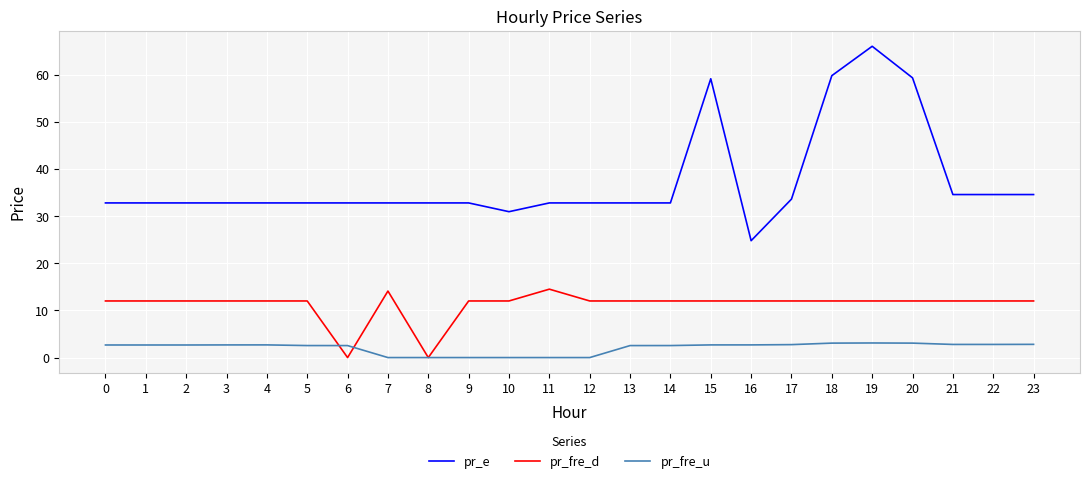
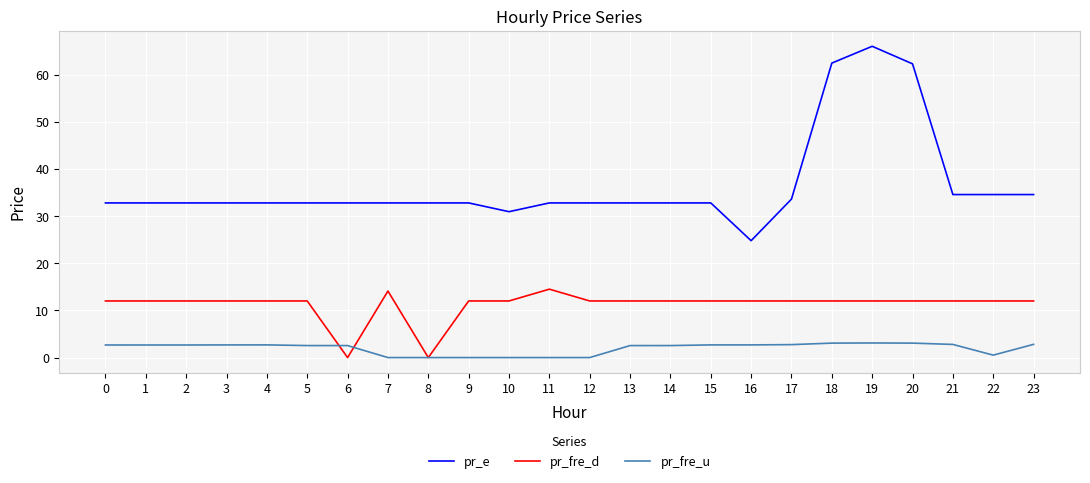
  {
    "pr_e": {
      "0": 33,
      "1": 33,
      "2": 33,
      "3": 33,
      "4": 33,
      "5": 33,
      "6": 33,
      "7": 33,
      "8": 33,
      "9": 33,
      "10": 31,
      "11": 33,
      "12": 33,
      "13": 33,
      "14": 33,
-     "15": 59,
+     "15": 33,
      "16": 25,
      "17": 34,
-     "18": 60,
+     "18": 62,
      "19": 66,
-     "20": 59,
+     "20": 62,
      "21": 35,
      "22": 35,
      "23": 35
    },
    "pr_fre_d": {
      "0": 12,
      "1": 12,
      "2": 12,
      "3": 12,
      "4": 12,
      "5": 12,
      "6": 0,
      "7": 14,
      "9": 12,
      "10": 12,
      "11": 15,
      "12": 12,
      "13": 12,
      "14": 12,
      "15": 12,
      "16": 12,
      "17": 12,
      "18": 12,
      "19": 12,
      "20": 12,
      "21": 12,
      "22": 12,
      "23": 12
    },
    "pr_fre_u": {
      "0": 3,
      "1": 3,
      "2": 3,
      "3": 3,
      "4": 3,
      "5": 3,
      "6": 3,
      "7": 0,
      "9": 0,
      "10": 0,
      "11": 0,
      "12": 0,
      "13": 3,
      "14": 3,
      "15": 3,
      "16": 3,
      "17": 3,
      "18": 3,
      "19": 3,
      "20": 3,
      "21": 3,
-     "22": 3,
+     "22": 1,
      "23": 3
    }
  }
